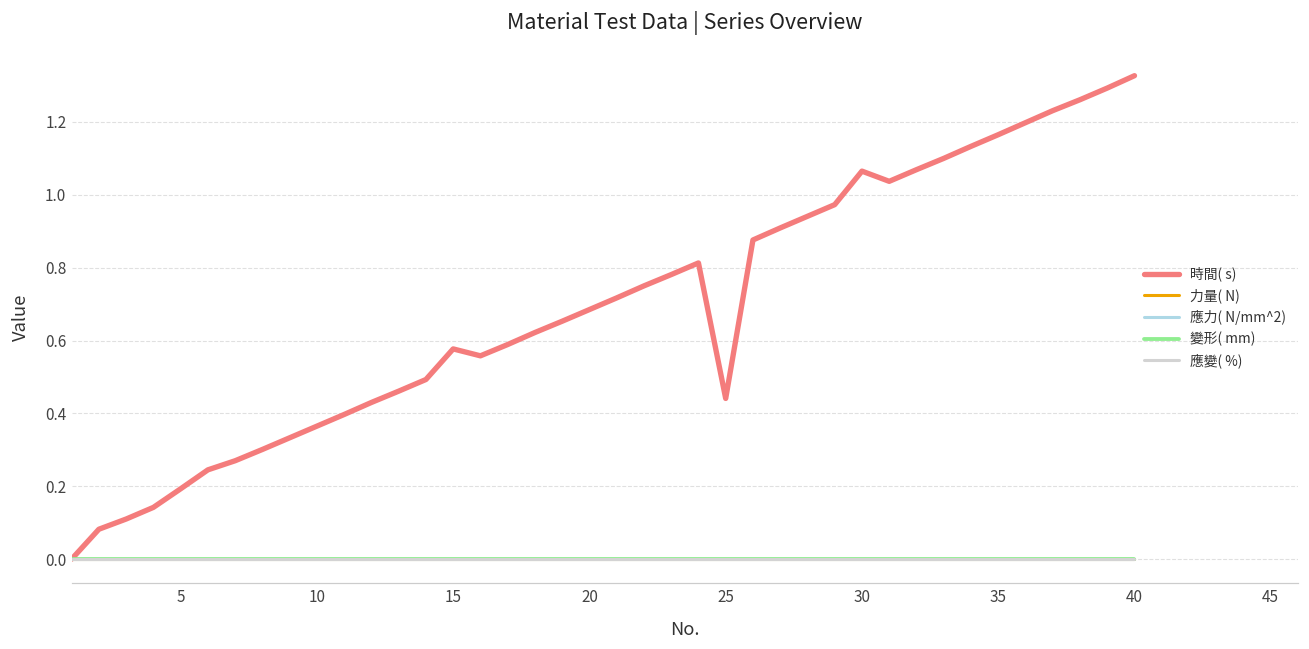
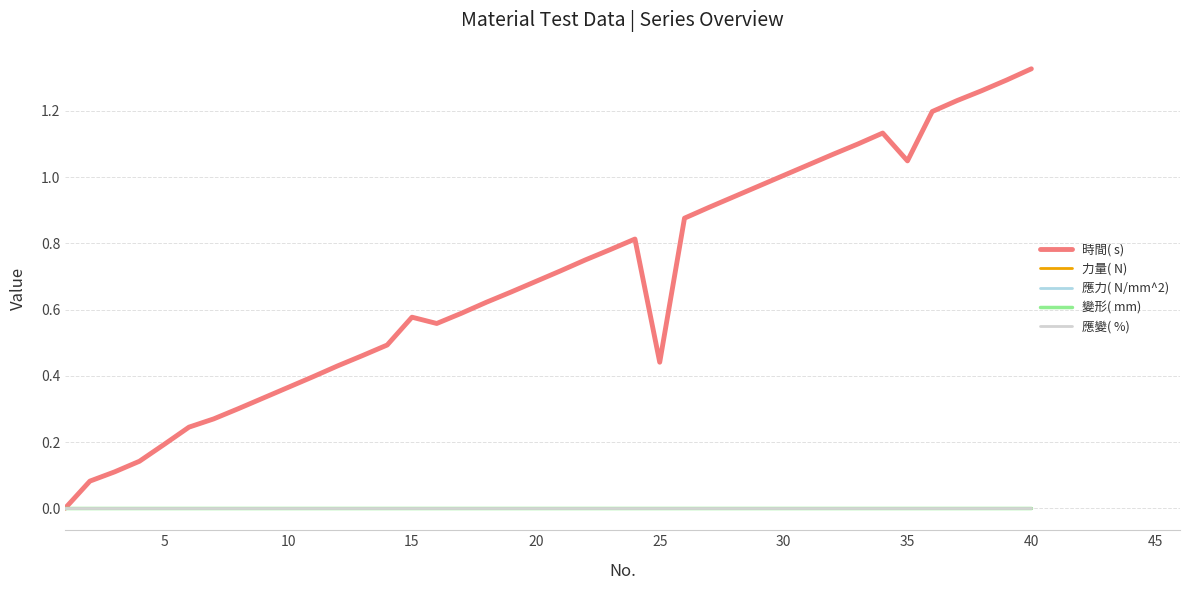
  {
    "時間( s)": {
      "5": 0.19,
      "10": 0.37,
      "15": 0.58,
      "20": 0.69,
      "25": 0.44,
-     "30": 1.07,
-     "35": 1.17,
+     "30": 1.01,
+     "35": 1.05,
      "40": 1.33
    },
    "應變( %)": {
      "5": 0.00,
      "10": 0.00,
      "15": 0.00,
      "20": 0.00,
      "25": 0.00,
      "30": 0.00,
      "35": 0.00,
      "40": 0.00
    }
  }
